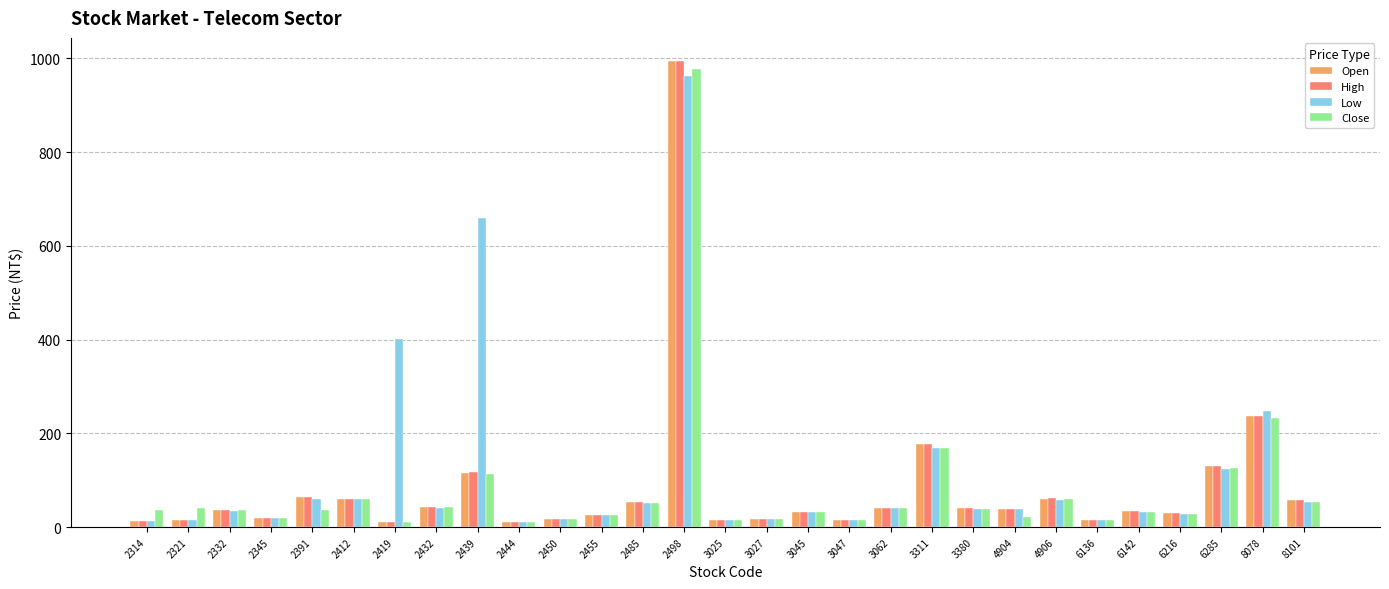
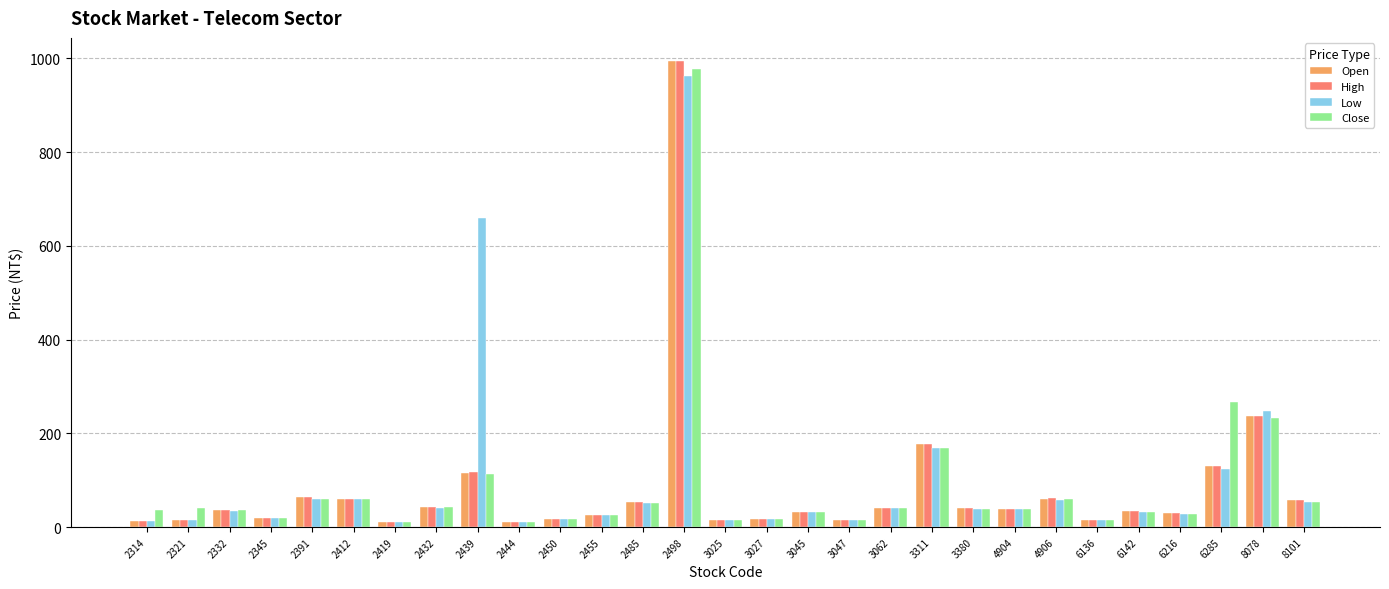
  {
    "Low": {
      "2314": 10,
      "2321": 10,
      "2332": 40,
      "2345": 20,
      "2391": 60,
      "2412": 60,
-     "2419": 400,
+     "2419": 10,
      "2432": 40,
      "2439": 660,
      "2444": 10,
      "2450": 20,
      "2455": 30,
      "2485": 50,
      "2498": 960,
      "3025": 20,
      "3027": 20,
      "3045": 30,
      "3047": 10,
      "3062": 40,
      "3311": 170,
      "3380": 40,
      "4904": 40,
      "4906": 60,
      "6136": 20,
      "6142": 30,
      "6216": 30,
      "6285": 120,
      "8078": 250,
      "8101": 50
    },
    "Close": {
      "2314": 40,
      "2321": 40,
      "2332": 40,
      "2345": 20,
-     "2391": 40,
+     "2391": 60,
      "2412": 60,
      "2419": 10,
      "2432": 40,
      "2439": 110,
      "2444": 10,
      "2450": 20,
      "2455": 30,
      "2485": 50,
      "2498": 980,
      "3025": 20,
      "3027": 20,
      "3045": 30,
      "3047": 10,
      "3062": 40,
      "3311": 170,
      "3380": 40,
-     "4904": 20,
+     "4904": 40,
      "4906": 60,
      "6136": 20,
      "6142": 30,
      "6216": 30,
-     "6285": 130,
+     "6285": 270,
      "8078": 230,
      "8101": 50
    }
  }
